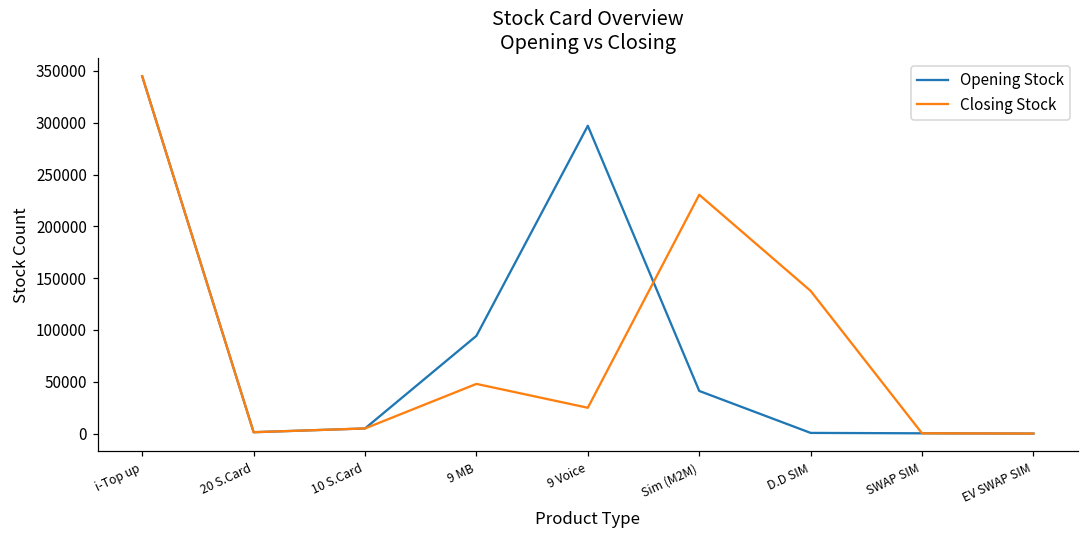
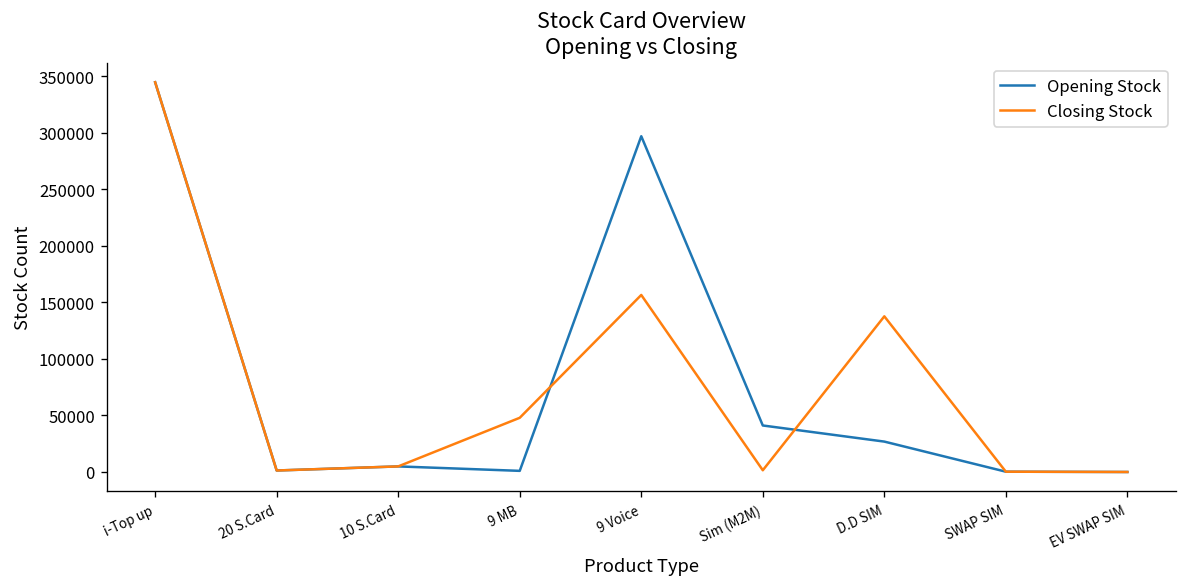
  {
    "Opening Stock": {
-     "9 MB": 90000,
+     "9 MB": 0,
      "9 Voice": 300000,
      "Sim (M2M)": 40000,
-     "D.D SIM": 0
+     "D.D SIM": 30000
    },
    "Closing Stock": {
      "9 MB": 50000,
-     "9 Voice": 20000,
-     "Sim (M2M)": 230000,
+     "9 Voice": 160000,
+     "Sim (M2M)": 0,
      "D.D SIM": 140000
    }
  }
